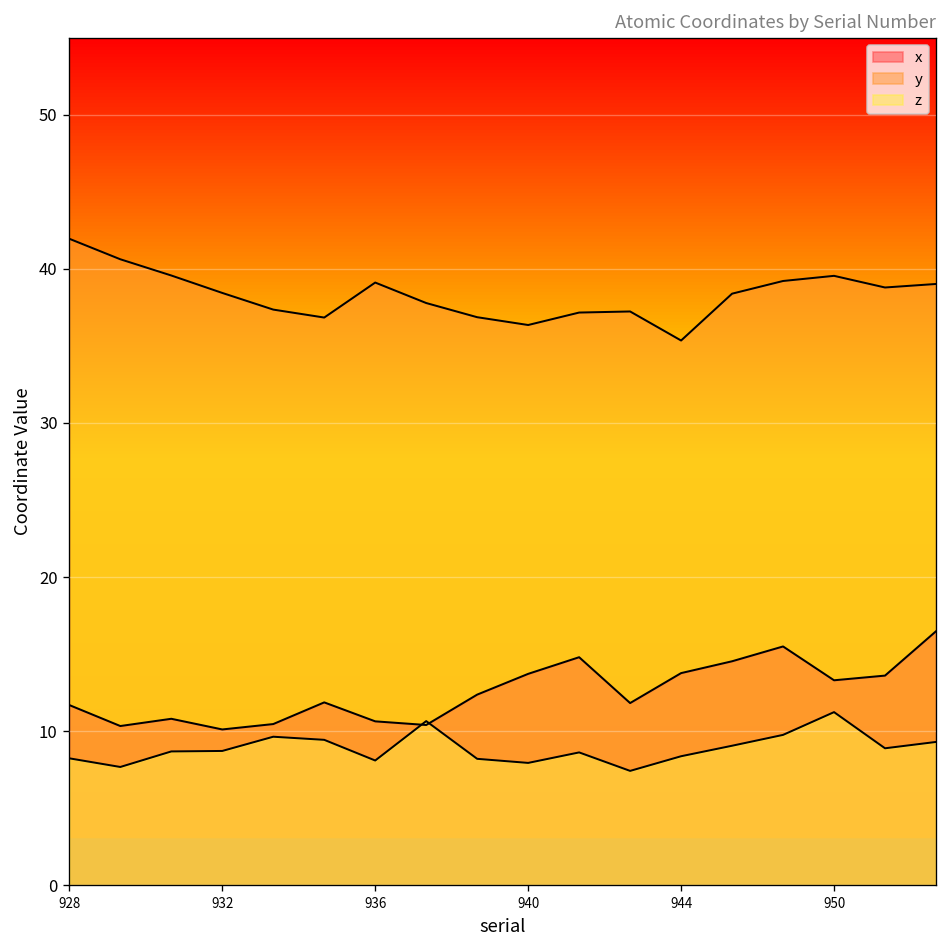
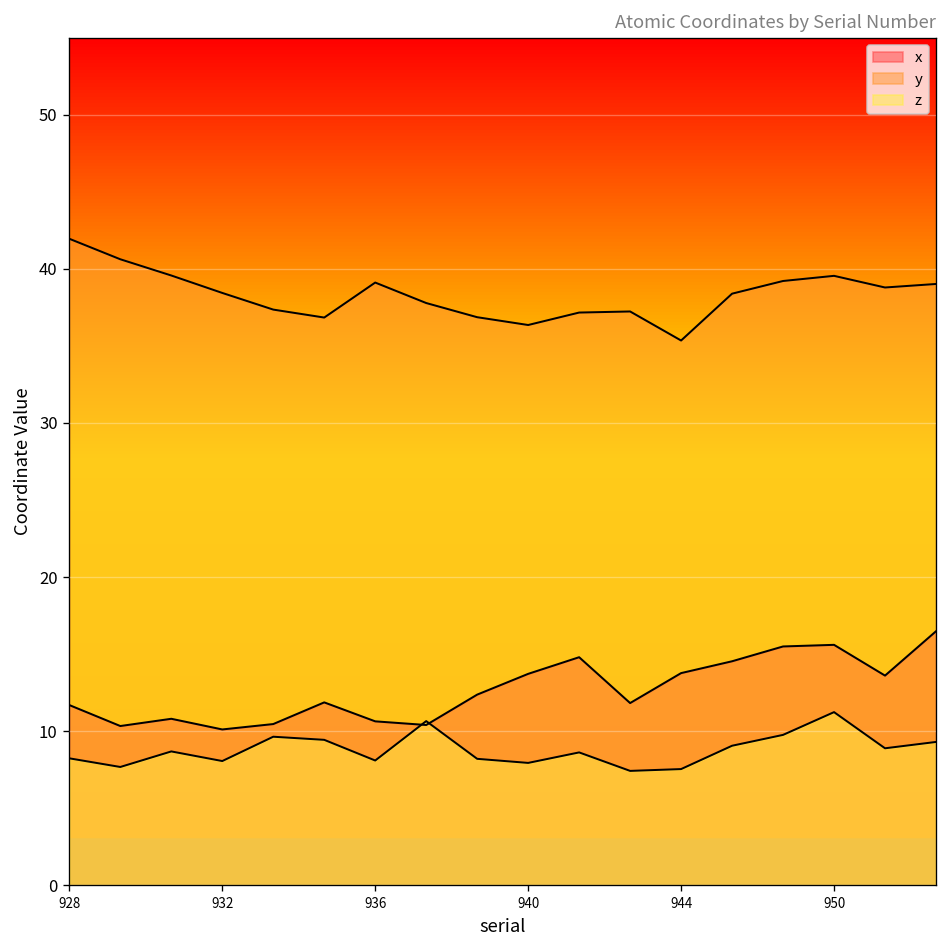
  {
    "x": {
      "928": 11.7,
      "932": 10.1,
      "936": 10.6,
      "940": 13.7,
      "944": 13.8,
-     "950": 13.3
+     "950": 15.6
    },
    "y": {
      "928": 41.9,
      "932": 38.4,
      "936": 39.1,
      "940": 36.4,
      "944": 35.3,
      "950": 39.5
    },
    "z": {
      "928": 8.2,
-     "932": 8.7,
+     "932": 8.1,
      "936": 8.1,
      "940": 7.9,
-     "944": 8.4,
+     "944": 7.5,
      "950": 11.2
    }
  }
